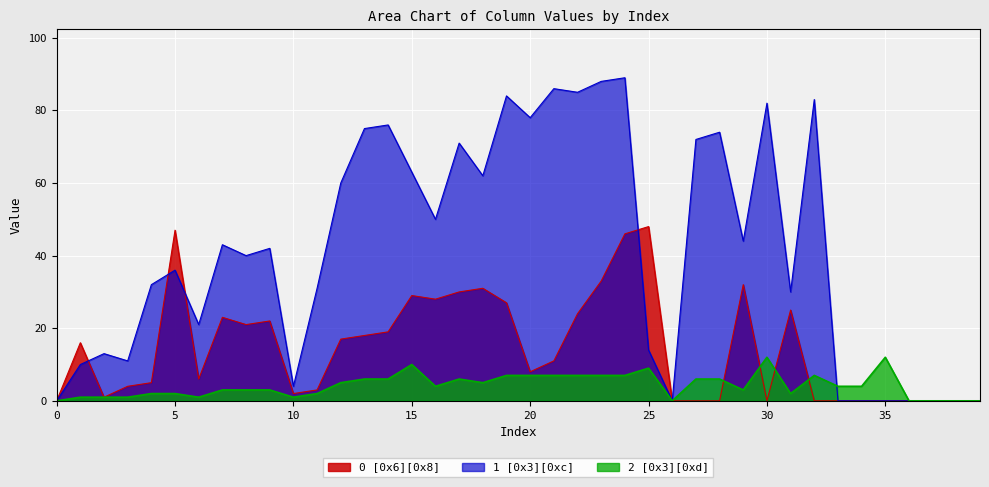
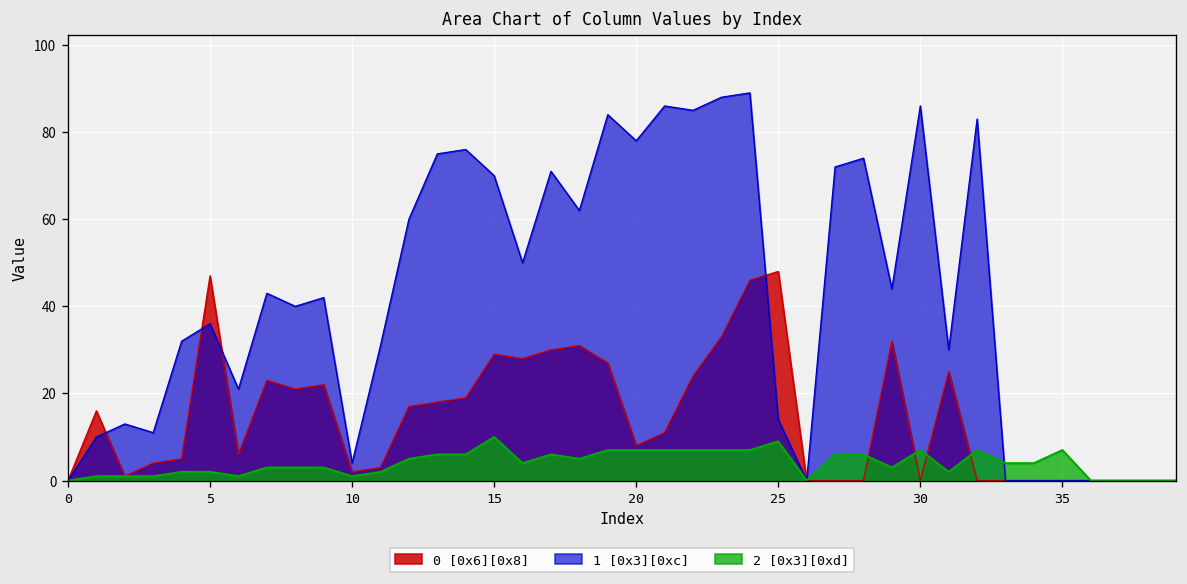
  {
    "0 [0x6][0x8]": {
      "5": 47,
      "10": 2,
      "15": 29,
      "20": 8,
      "25": 48,
      "30": 0
    },
    "1 [0x3][0xc]": {
      "5": 36,
      "10": 4,
-     "15": 63,
+     "15": 70,
      "20": 78,
      "25": 14,
-     "30": 82
+     "30": 86
    },
    "2 [0x3][0xd]": {
      "5": 2,
      "10": 1,
      "15": 10,
      "20": 7,
      "25": 9,
-     "30": 12,
-     "35": 12
+     "30": 7,
+     "35": 7
    }
  }
